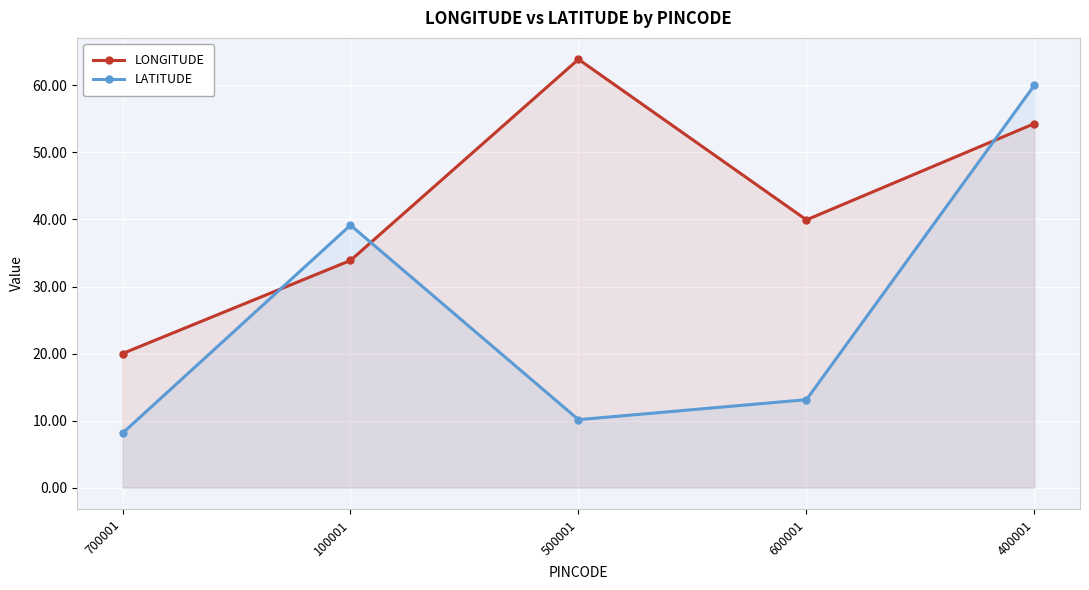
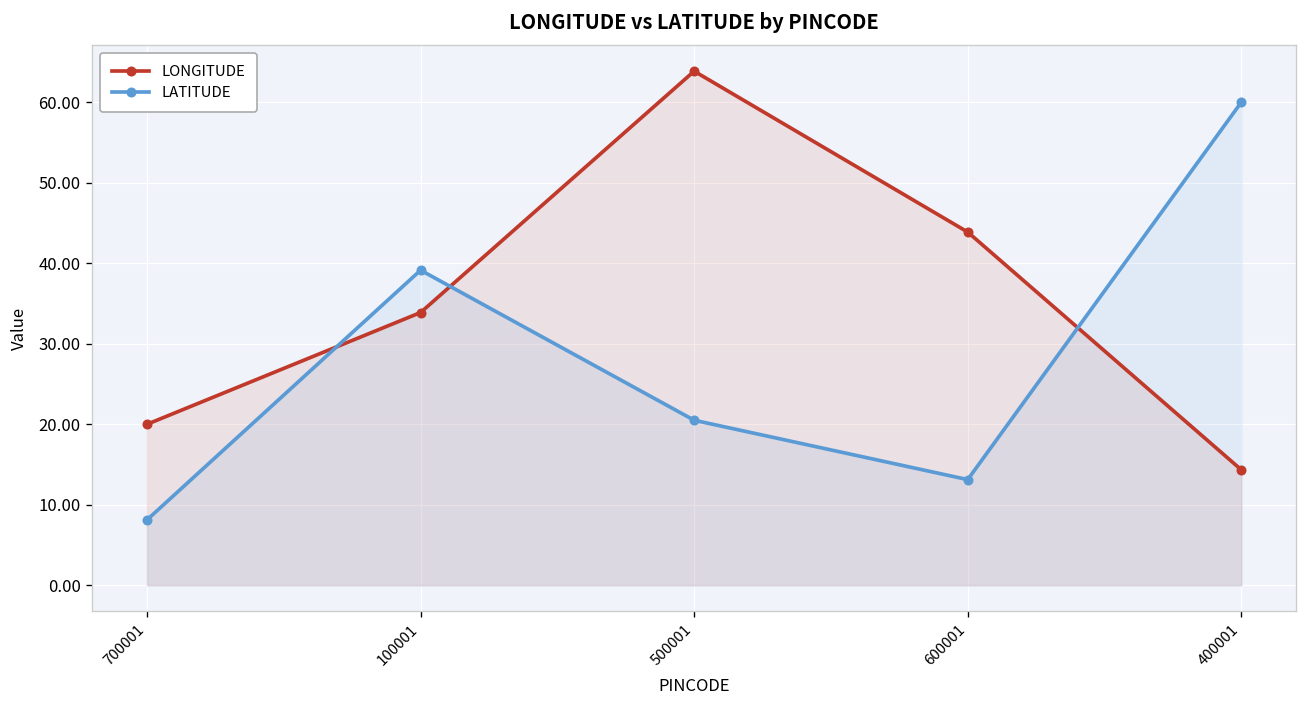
  {
    "LONGITUDE": {
      "700001": 20,
      "100001": 34,
      "500001": 64,
-     "600001": 40,
-     "400001": 54
+     "600001": 44,
+     "400001": 14
    },
    "LATITUDE": {
      "700001": 8,
      "100001": 39,
-     "500001": 10,
+     "500001": 21,
      "600001": 13,
      "400001": 60
    }
  }
